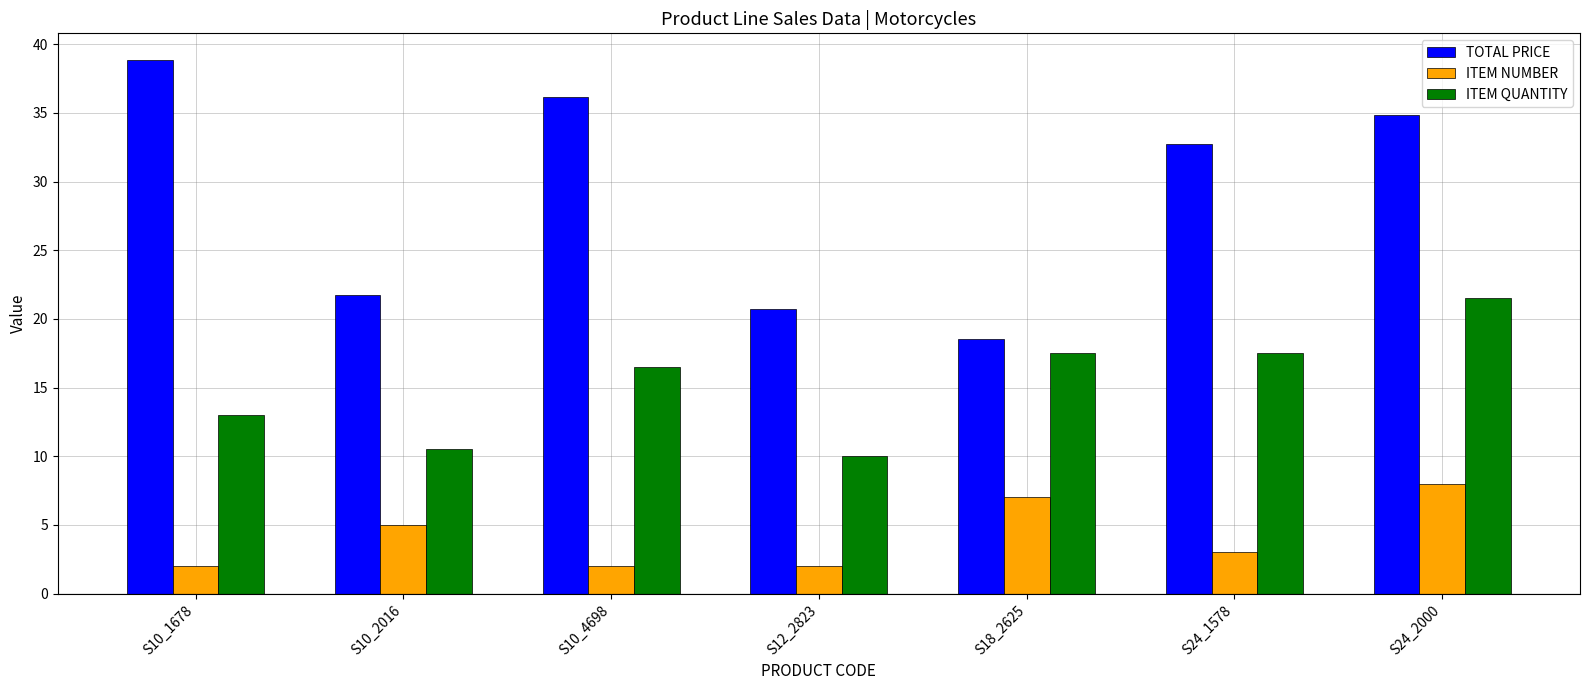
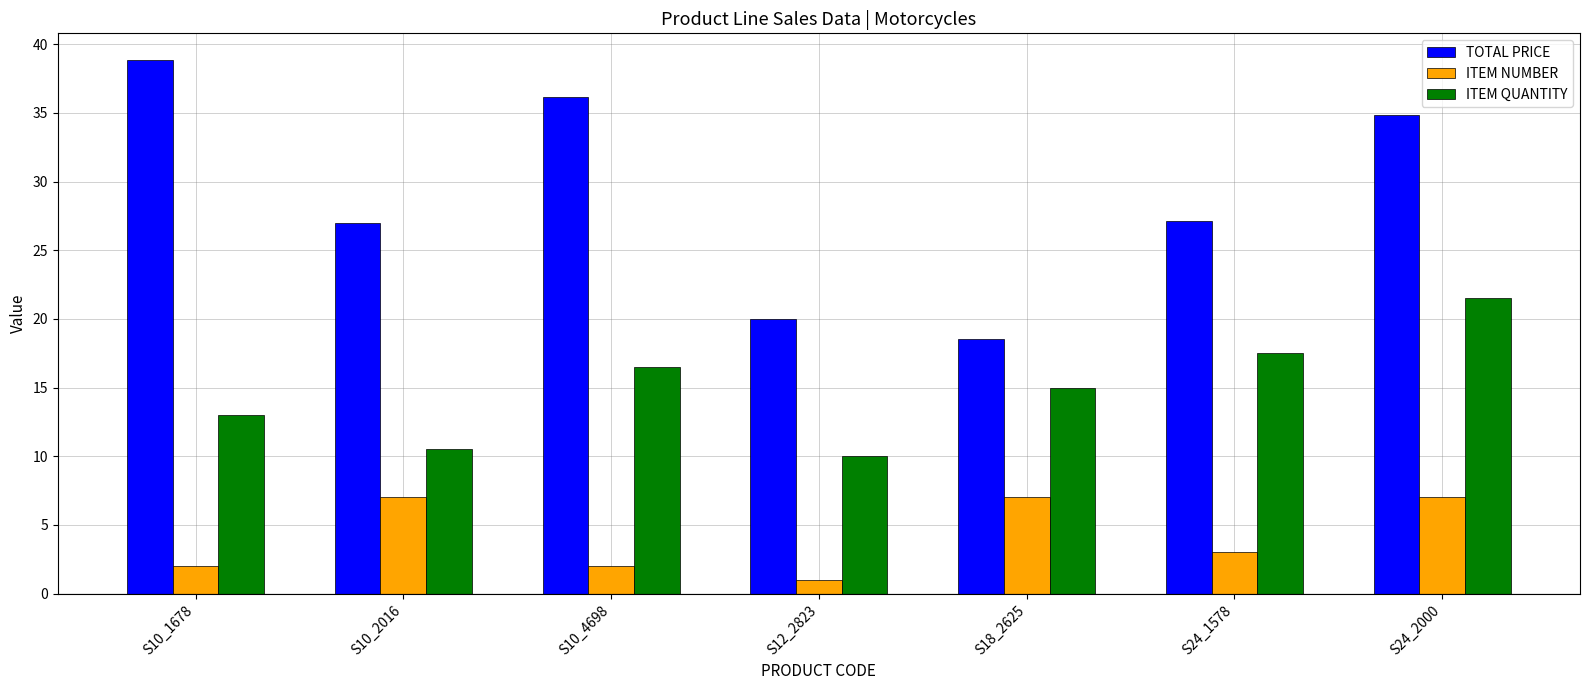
  {
    "TOTAL PRICE": {
      "S10_1678": 38.8,
-     "S10_2016": 21.7,
+     "S10_2016": 27.0,
      "S10_4698": 36.2,
-     "S12_2823": 20.7,
+     "S12_2823": 20.0,
      "S18_2625": 18.5,
-     "S24_1578": 32.7,
+     "S24_1578": 27.1,
      "S24_2000": 34.8
    },
    "ITEM NUMBER": {
      "S10_1678": 2,
-     "S10_2016": 5,
+     "S10_2016": 7,
      "S10_4698": 2,
-     "S12_2823": 2,
+     "S12_2823": 1,
      "S18_2625": 7,
      "S24_1578": 3,
-     "S24_2000": 8
+     "S24_2000": 7
    },
    "ITEM QUANTITY": {
      "S10_1678": 13.0,
      "S10_2016": 10.5,
      "S10_4698": 16.5,
      "S12_2823": 10.0,
-     "S18_2625": 17.5,
+     "S18_2625": 15.0,
      "S24_1578": 17.5,
      "S24_2000": 21.5
    }
  }
